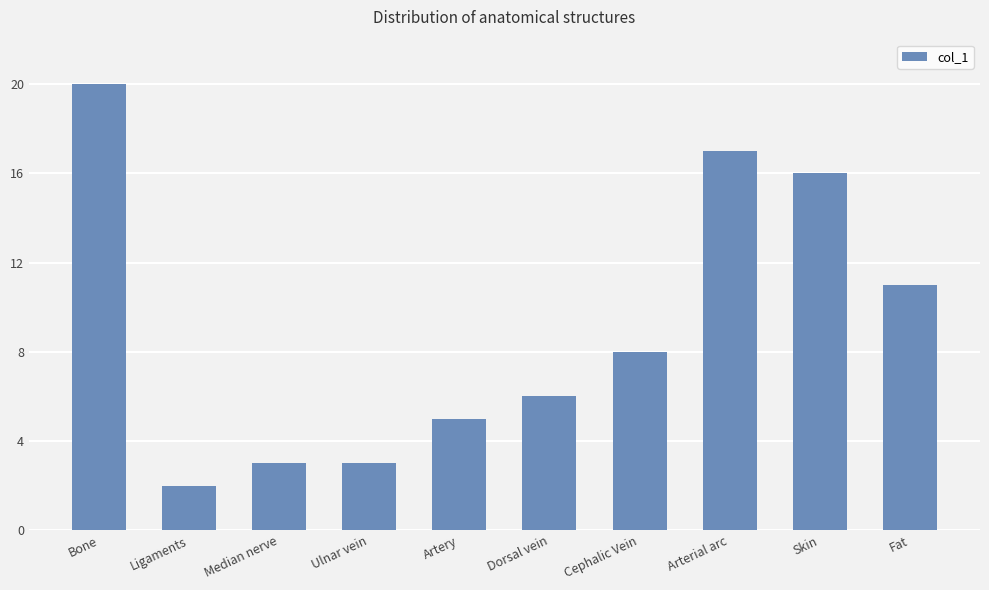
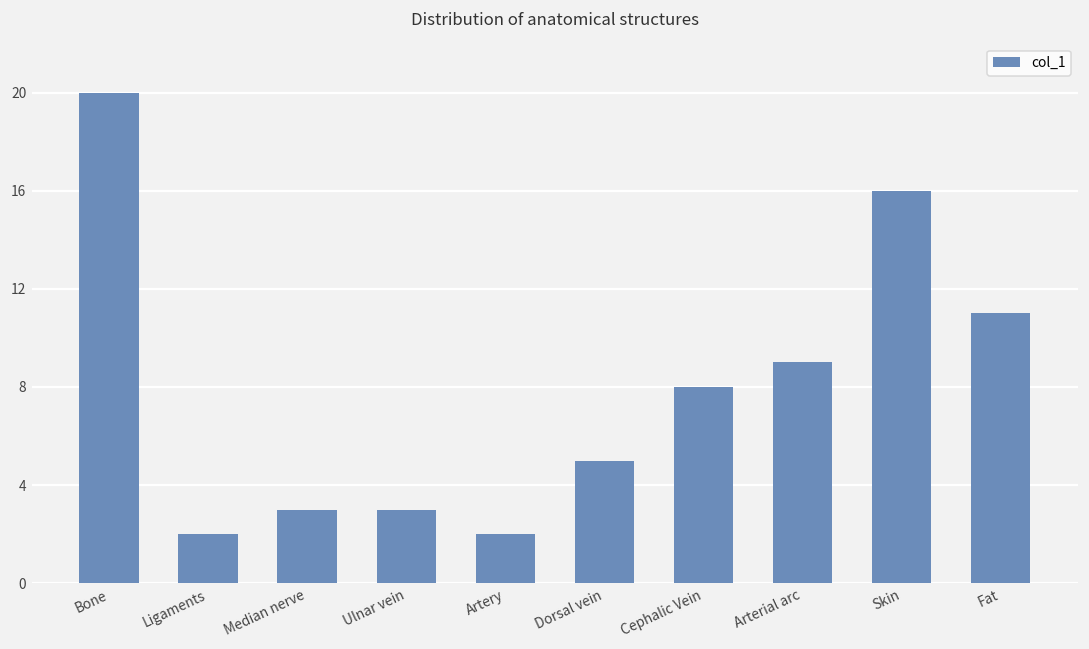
  {
    "Bone": 20,
    "Ligaments": 2,
    "Median nerve": 3,
    "Ulnar vein": 3,
-   "Artery": 5,
-   "Dorsal vein": 6,
+   "Artery": 2,
+   "Dorsal vein": 5,
    "Cephalic Vein": 8,
-   "Arterial arc": 17,
+   "Arterial arc": 9,
    "Skin": 16,
    "Fat": 11
  }
